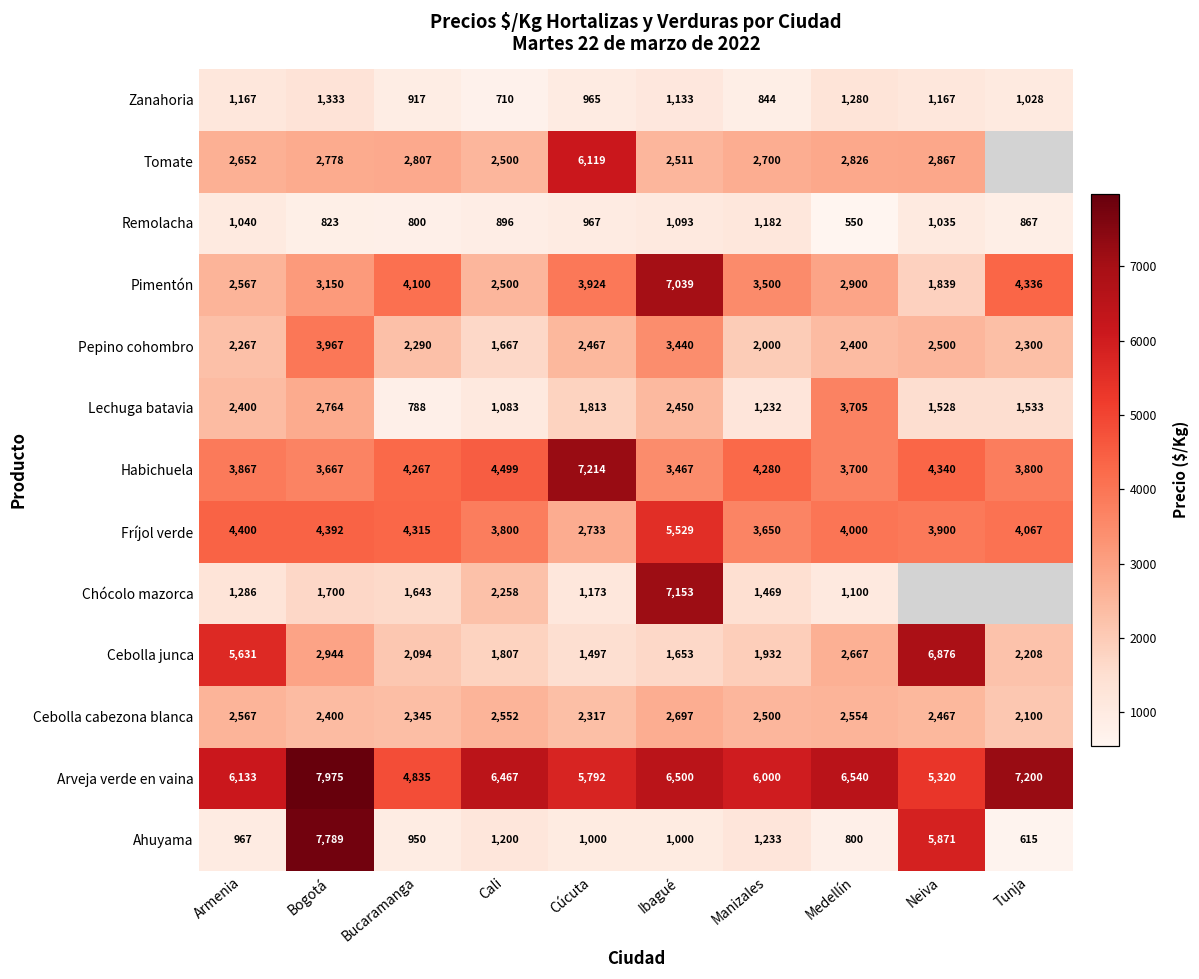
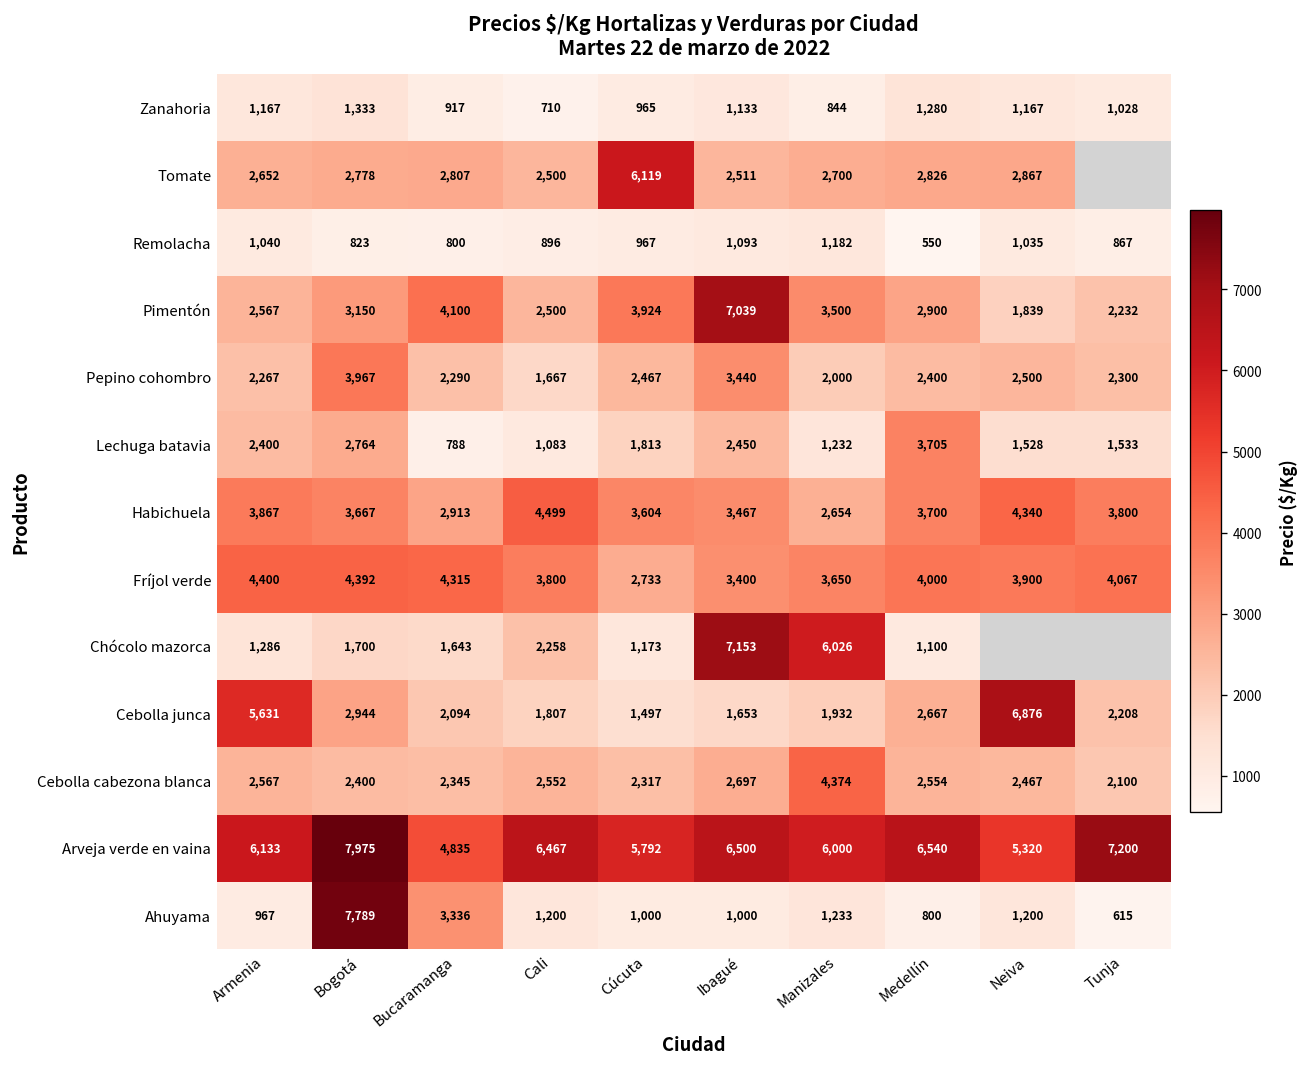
  {
    "Zanahoria": {
      "Armenia": "1,167",
      "Bogotá": "1,333",
      "Bucaramanga": "917",
      "Cali": "710",
      "Cúcuta": "965",
      "Ibagué": "1,133",
      "Manizales": "844",
      "Medellín": "1,280",
      "Neiva": "1,167",
      "Tunja": "1,028"
    },
    "Tomate": {
      "Armenia": "2,652",
      "Bogotá": "2,778",
      "Bucaramanga": "2,807",
      "Cali": "2,500",
      "Cúcuta": "6,119",
      "Ibagué": "2,511",
      "Manizales": "2,700",
      "Medellín": "2,826",
      "Neiva": "2,867"
    },
    "Remolacha": {
      "Armenia": "1,040",
      "Bogotá": "823",
      "Bucaramanga": "800",
      "Cali": "896",
      "Cúcuta": "967",
      "Ibagué": "1,093",
      "Manizales": "1,182",
      "Medellín": "550",
      "Neiva": "1,035",
      "Tunja": "867"
    },
    "Pimentón": {
      "Armenia": "2,567",
      "Bogotá": "3,150",
      "Bucaramanga": "4,100",
      "Cali": "2,500",
      "Cúcuta": "3,924",
      "Ibagué": "7,039",
      "Manizales": "3,500",
      "Medellín": "2,900",
      "Neiva": "1,839",
-     "Tunja": "4,336"
+     "Tunja": "2,232"
    },
    "Pepino cohombro": {
      "Armenia": "2,267",
      "Bogotá": "3,967",
      "Bucaramanga": "2,290",
      "Cali": "1,667",
      "Cúcuta": "2,467",
      "Ibagué": "3,440",
      "Manizales": "2,000",
      "Medellín": "2,400",
      "Neiva": "2,500",
      "Tunja": "2,300"
    },
    "Lechuga batavia": {
      "Armenia": "2,400",
      "Bogotá": "2,764",
      "Bucaramanga": "788",
      "Cali": "1,083",
      "Cúcuta": "1,813",
      "Ibagué": "2,450",
      "Manizales": "1,232",
      "Medellín": "3,705",
      "Neiva": "1,528",
      "Tunja": "1,533"
    },
    "Habichuela": {
      "Armenia": "3,867",
      "Bogotá": "3,667",
-     "Bucaramanga": "4,267",
+     "Bucaramanga": "2,913",
      "Cali": "4,499",
-     "Cúcuta": "7,214",
+     "Cúcuta": "3,604",
      "Ibagué": "3,467",
-     "Manizales": "4,280",
+     "Manizales": "2,654",
      "Medellín": "3,700",
      "Neiva": "4,340",
      "Tunja": "3,800"
    },
    "Fríjol verde": {
      "Armenia": "4,400",
      "Bogotá": "4,392",
      "Bucaramanga": "4,315",
      "Cali": "3,800",
      "Cúcuta": "2,733",
-     "Ibagué": "5,529",
+     "Ibagué": "3,400",
      "Manizales": "3,650",
      "Medellín": "4,000",
      "Neiva": "3,900",
      "Tunja": "4,067"
    },
    "Chócolo mazorca": {
      "Armenia": "1,286",
      "Bogotá": "1,700",
      "Bucaramanga": "1,643",
      "Cali": "2,258",
      "Cúcuta": "1,173",
      "Ibagué": "7,153",
-     "Manizales": "1,469",
+     "Manizales": "6,026",
      "Medellín": "1,100"
    },
    "Cebolla junca": {
      "Armenia": "5,631",
      "Bogotá": "2,944",
      "Bucaramanga": "2,094",
      "Cali": "1,807",
      "Cúcuta": "1,497",
      "Ibagué": "1,653",
      "Manizales": "1,932",
      "Medellín": "2,667",
      "Neiva": "6,876",
      "Tunja": "2,208"
    },
    "Cebolla cabezona blanca": {
      "Armenia": "2,567",
      "Bogotá": "2,400",
      "Bucaramanga": "2,345",
      "Cali": "2,552",
      "Cúcuta": "2,317",
      "Ibagué": "2,697",
-     "Manizales": "2,500",
+     "Manizales": "4,374",
      "Medellín": "2,554",
      "Neiva": "2,467",
      "Tunja": "2,100"
    },
    "Arveja verde en vaina": {
      "Armenia": "6,133",
      "Bogotá": "7,975",
      "Bucaramanga": "4,835",
      "Cali": "6,467",
      "Cúcuta": "5,792",
      "Ibagué": "6,500",
      "Manizales": "6,000",
      "Medellín": "6,540",
      "Neiva": "5,320",
      "Tunja": "7,200"
    },
    "Ahuyama": {
      "Armenia": "967",
      "Bogotá": "7,789",
-     "Bucaramanga": "950",
+     "Bucaramanga": "3,336",
      "Cali": "1,200",
      "Cúcuta": "1,000",
      "Ibagué": "1,000",
      "Manizales": "1,233",
      "Medellín": "800",
-     "Neiva": "5,871",
+     "Neiva": "1,200",
      "Tunja": "615"
    }
  }
